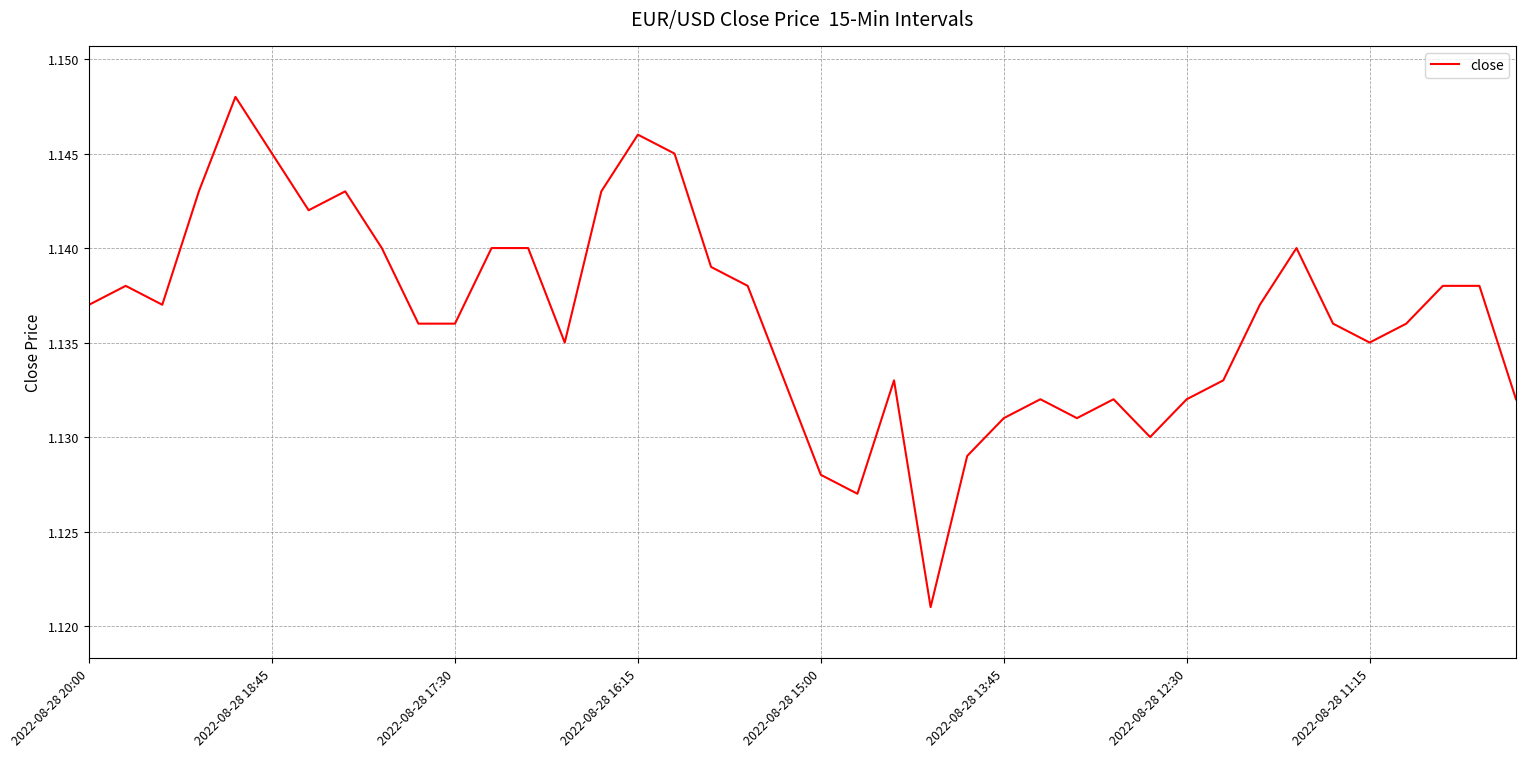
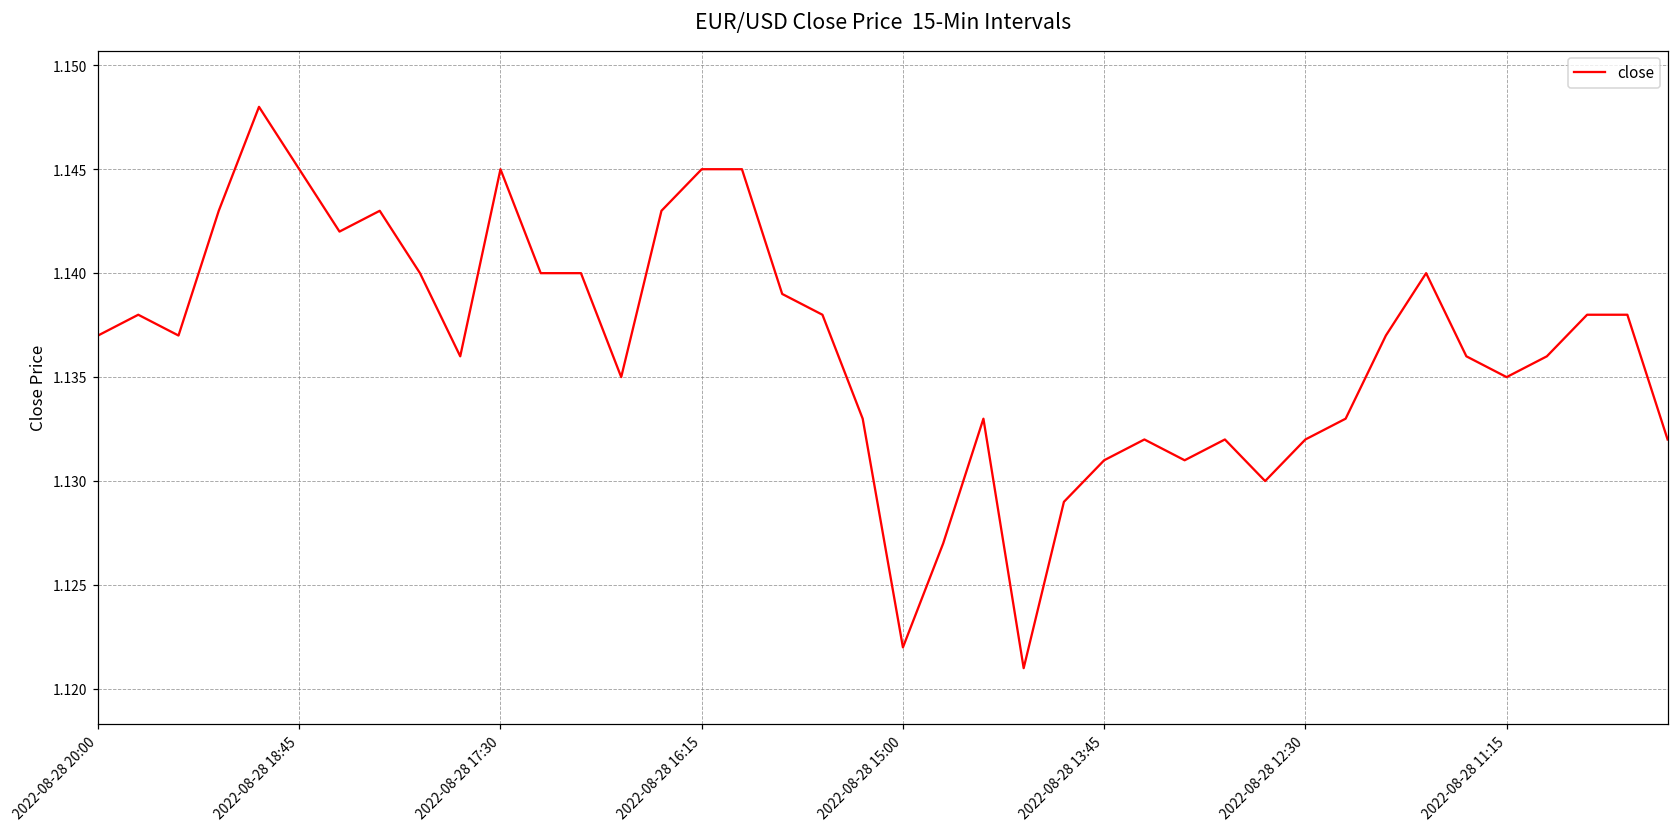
  {
    "2022-08-28 20:00": 1.137,
    "2022-08-28 18:45": 1.145,
-   "2022-08-28 17:30": 1.136,
-   "2022-08-28 16:15": 1.146,
-   "2022-08-28 15:00": 1.128,
+   "2022-08-28 17:30": 1.145,
+   "2022-08-28 16:15": 1.145,
+   "2022-08-28 15:00": 1.122,
    "2022-08-28 13:45": 1.131,
    "2022-08-28 12:30": 1.132,
    "2022-08-28 11:15": 1.135
  }
